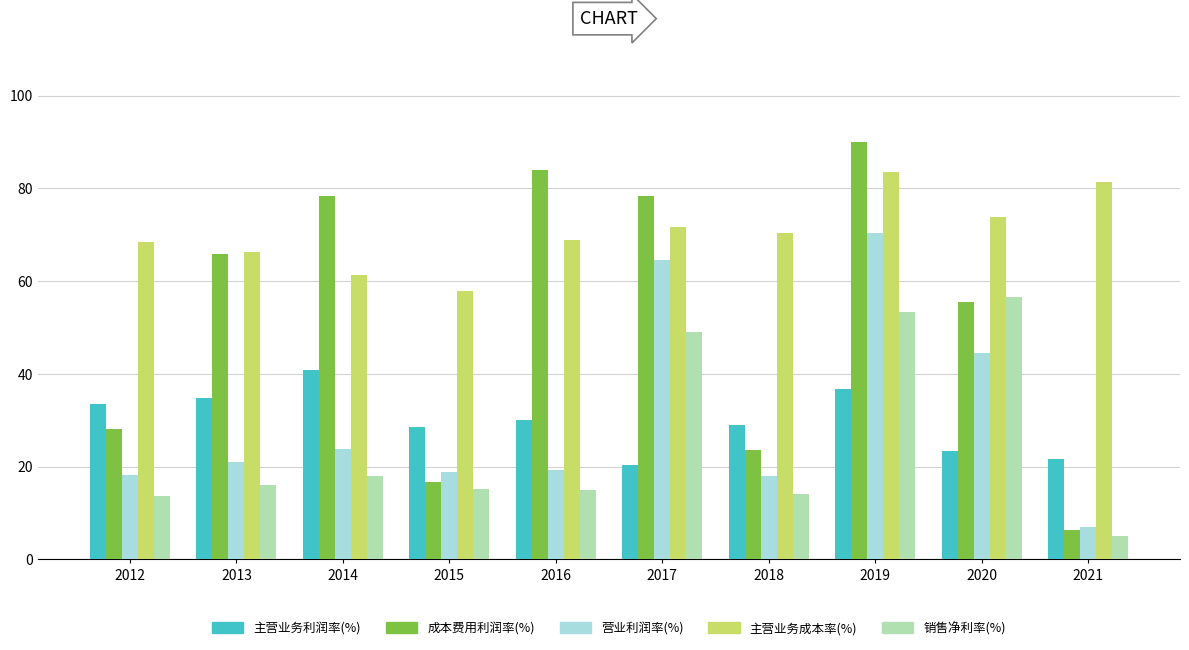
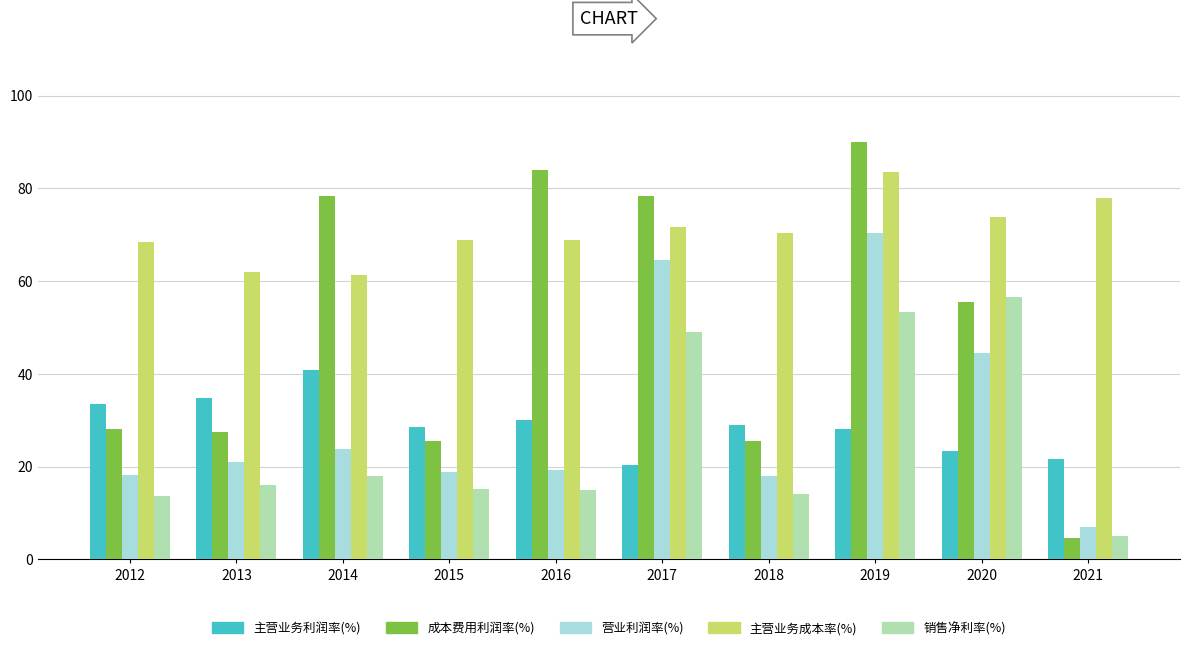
  {
    "主营业务利润率(%)": {
      "2012": 33,
      "2013": 35,
      "2014": 41,
      "2015": 29,
      "2016": 30,
      "2017": 20,
      "2018": 29,
-     "2019": 37,
+     "2019": 28,
      "2020": 23,
      "2021": 22
    },
    "成本费用利润率(%)": {
      "2012": 28,
-     "2013": 66,
+     "2013": 27,
      "2014": 78,
-     "2015": 17,
+     "2015": 26,
      "2016": 84,
      "2017": 78,
-     "2018": 24,
+     "2018": 25,
      "2019": 90,
      "2020": 56,
-     "2021": 6
+     "2021": 5
    },
    "主营业务成本率(%)": {
      "2012": 68,
-     "2013": 66,
+     "2013": 62,
      "2014": 61,
-     "2015": 58,
+     "2015": 69,
      "2016": 69,
      "2017": 72,
      "2018": 70,
      "2019": 84,
      "2020": 74,
-     "2021": 81
+     "2021": 78
    }
  }
